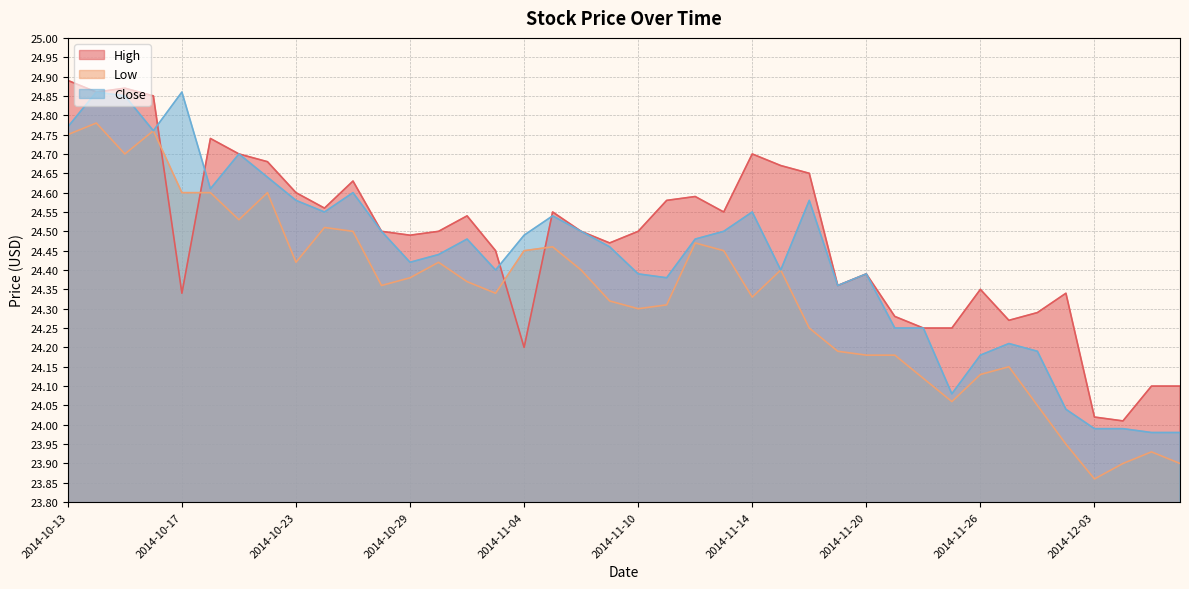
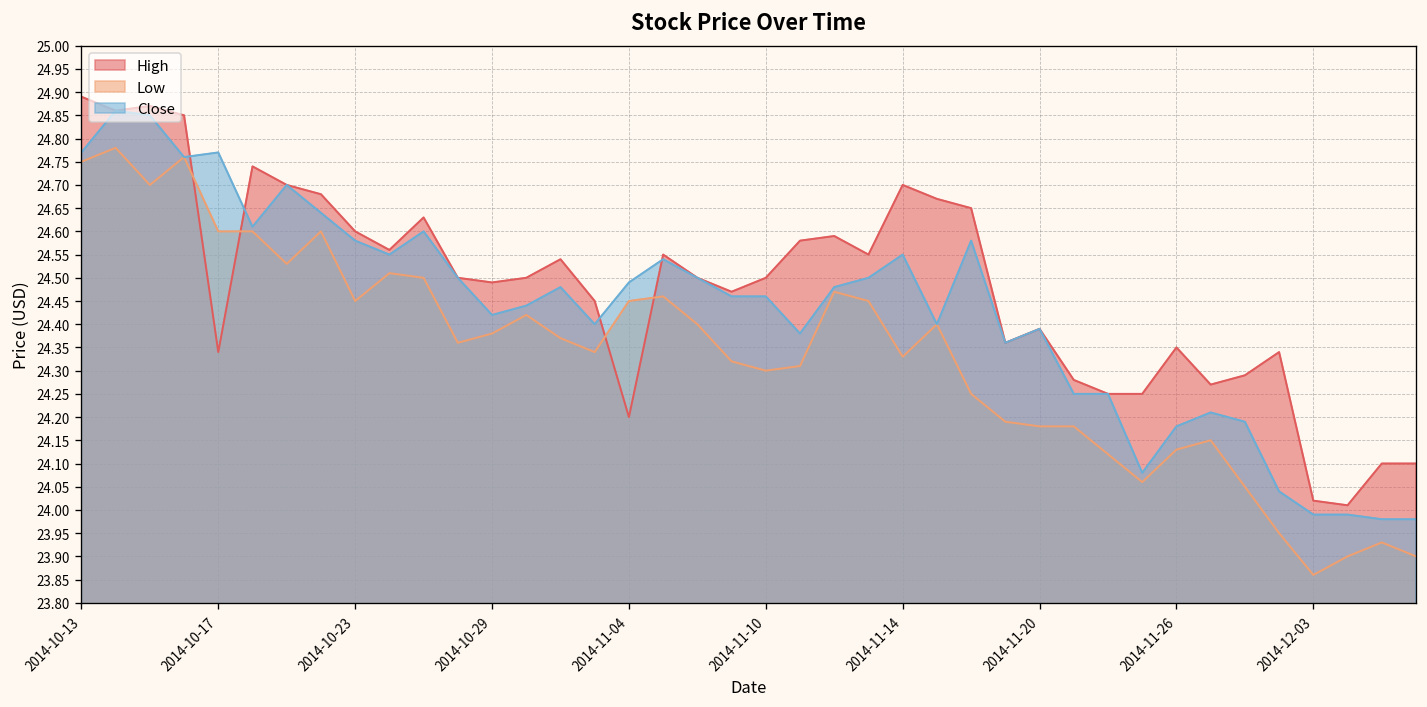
  {
    "High": {
      "2014-10-13": 24.89,
      "2014-10-17": 24.34,
      "2014-10-23": 24.60,
      "2014-10-29": 24.49,
      "2014-11-04": 24.20,
      "2014-11-10": 24.50,
      "2014-11-14": 24.70,
      "2014-11-26": 24.35,
      "2014-12-03": 24.02
    },
    "Low": {
      "2014-10-13": 24.75,
      "2014-10-17": 24.60,
-     "2014-10-23": 24.42,
+     "2014-10-23": 24.45,
      "2014-10-29": 24.38,
      "2014-11-04": 24.45,
      "2014-11-10": 24.30,
      "2014-11-14": 24.33,
      "2014-11-20": 24.18,
      "2014-11-26": 24.13,
      "2014-12-03": 23.86
    },
    "Close": {
      "2014-10-13": 24.77,
-     "2014-10-17": 24.86,
+     "2014-10-17": 24.77,
      "2014-10-23": 24.58,
      "2014-10-29": 24.42,
      "2014-11-04": 24.49,
-     "2014-11-10": 24.39,
+     "2014-11-10": 24.46,
      "2014-11-14": 24.55,
      "2014-11-26": 24.18,
      "2014-12-03": 23.99
    }
  }
